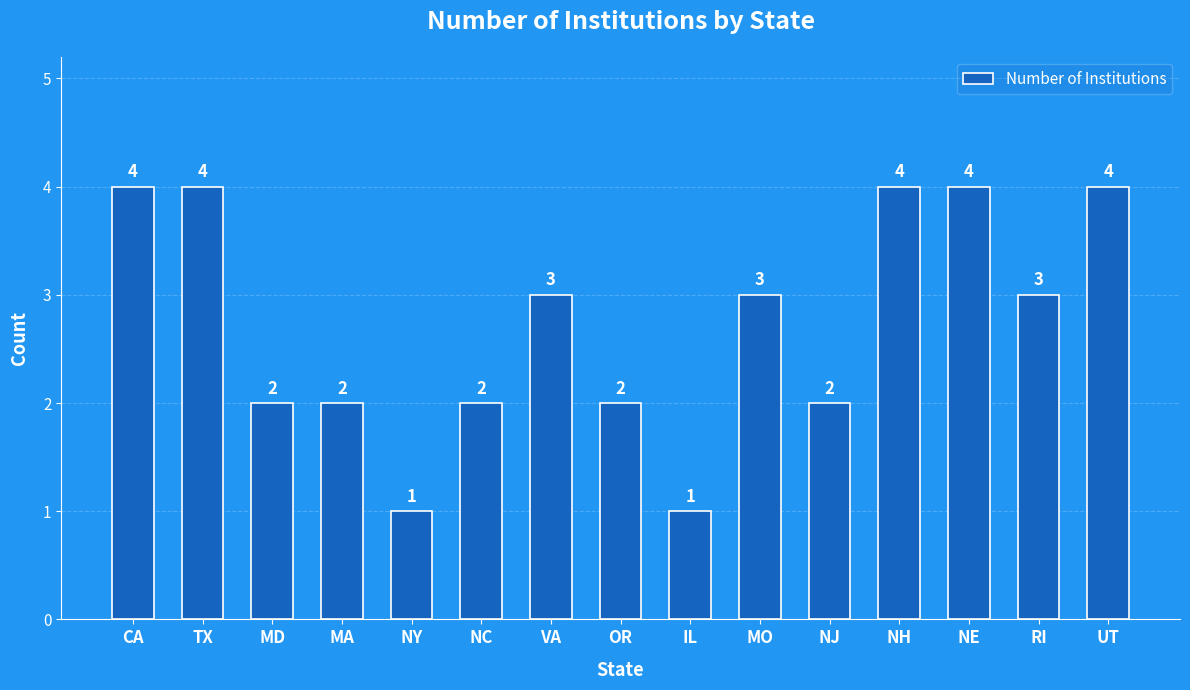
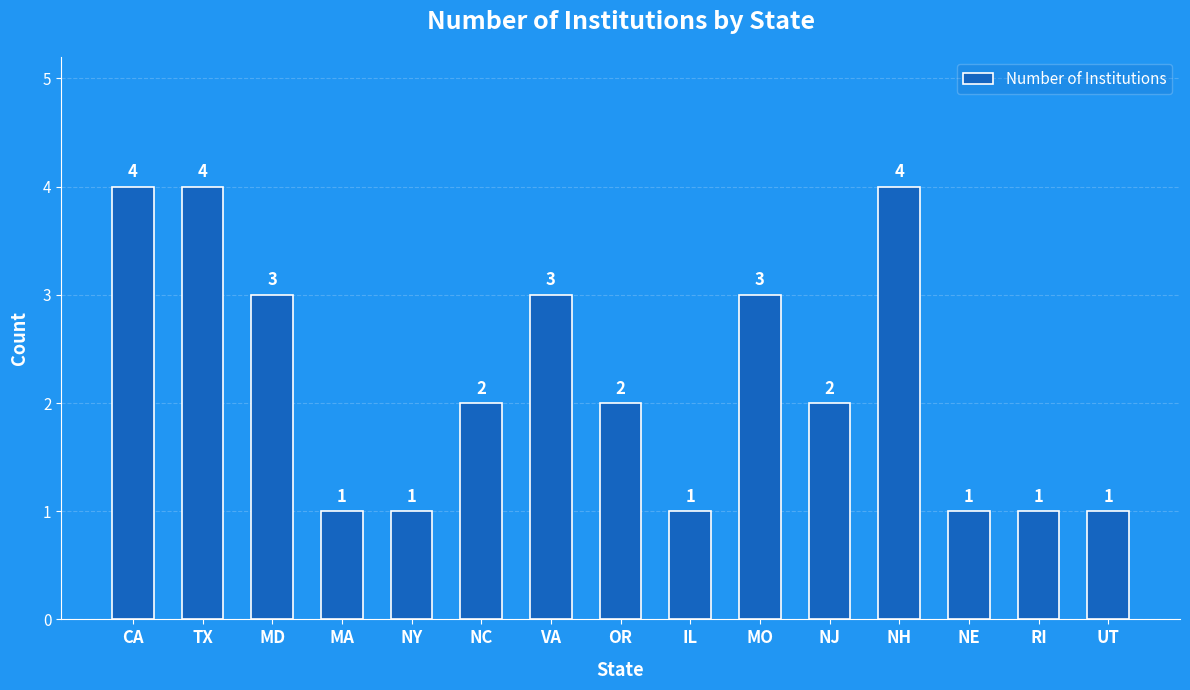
  {
    "CA": 4,
    "TX": 4,
-   "MD": 2,
-   "MA": 2,
+   "MD": 3,
+   "MA": 1,
    "NY": 1,
    "NC": 2,
    "VA": 3,
    "OR": 2,
    "IL": 1,
    "MO": 3,
    "NJ": 2,
    "NH": 4,
-   "NE": 4,
-   "RI": 3,
-   "UT": 4
+   "NE": 1,
+   "RI": 1,
+   "UT": 1
  }
